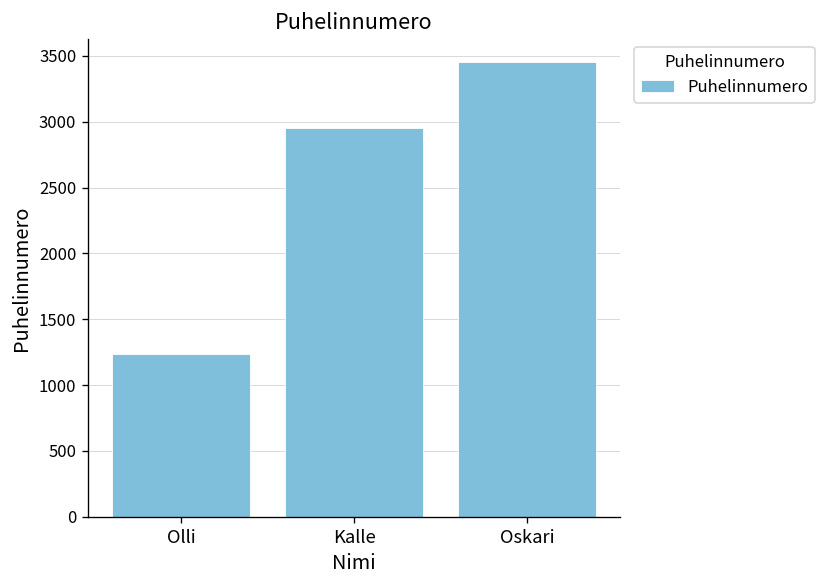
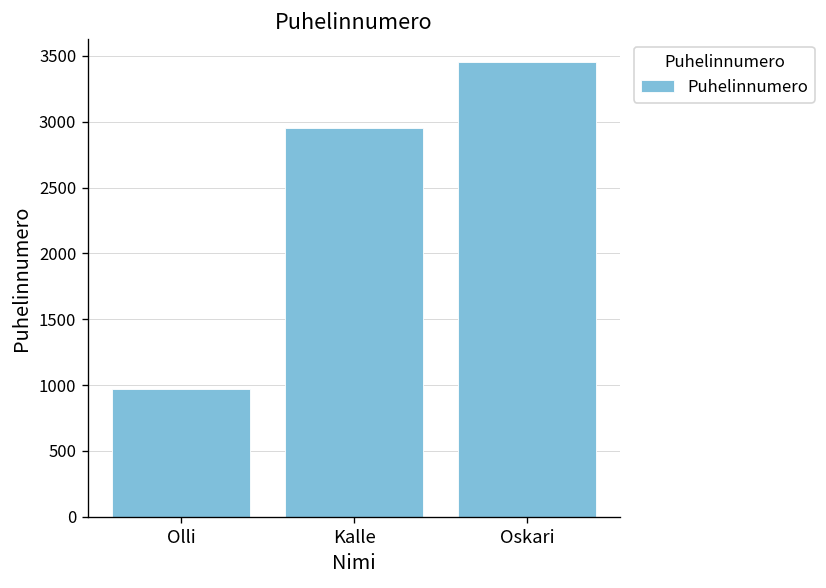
  {
-   "Olli": 1230,
+   "Olli": 970,
    "Kalle": 2950,
    "Oskari": 3460
  }
